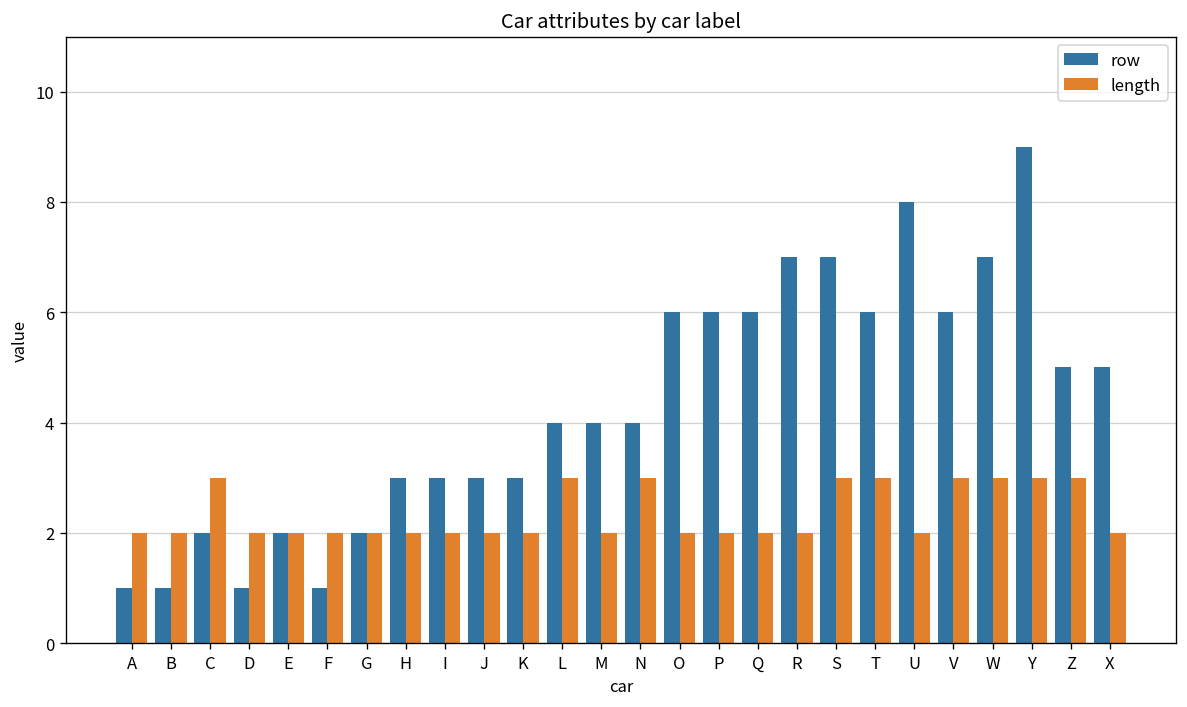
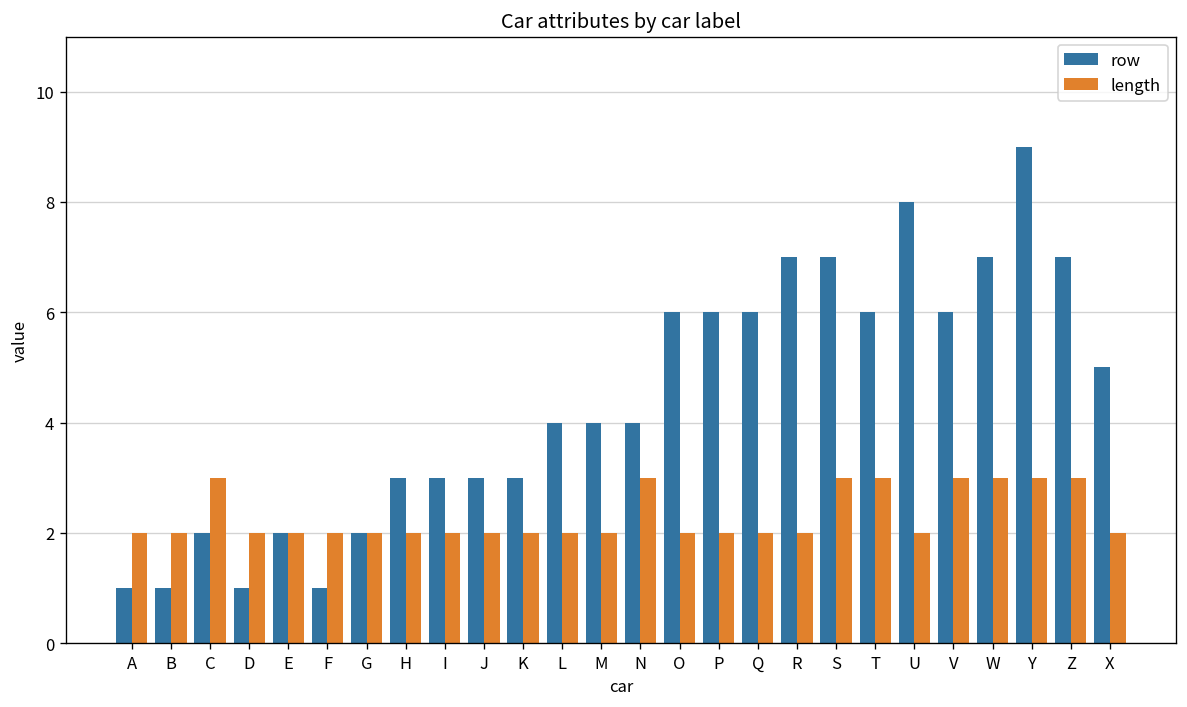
  {
    "row": {
      "A": 1,
      "B": 1,
      "C": 2,
      "D": 1,
      "E": 2,
      "F": 1,
      "G": 2,
      "H": 3,
      "I": 3,
      "J": 3,
      "K": 3,
      "L": 4,
      "M": 4,
      "N": 4,
      "O": 6,
      "P": 6,
      "Q": 6,
      "R": 7,
      "S": 7,
      "T": 6,
      "U": 8,
      "V": 6,
      "W": 7,
      "Y": 9,
-     "Z": 5,
+     "Z": 7,
      "X": 5
    },
    "length": {
      "A": 2,
      "B": 2,
      "C": 3,
      "D": 2,
      "E": 2,
      "F": 2,
      "G": 2,
      "H": 2,
      "I": 2,
      "J": 2,
      "K": 2,
-     "L": 3,
+     "L": 2,
      "M": 2,
      "N": 3,
      "O": 2,
      "P": 2,
      "Q": 2,
      "R": 2,
      "S": 3,
      "T": 3,
      "U": 2,
      "V": 3,
      "W": 3,
      "Y": 3,
      "Z": 3,
      "X": 2
    }
  }
